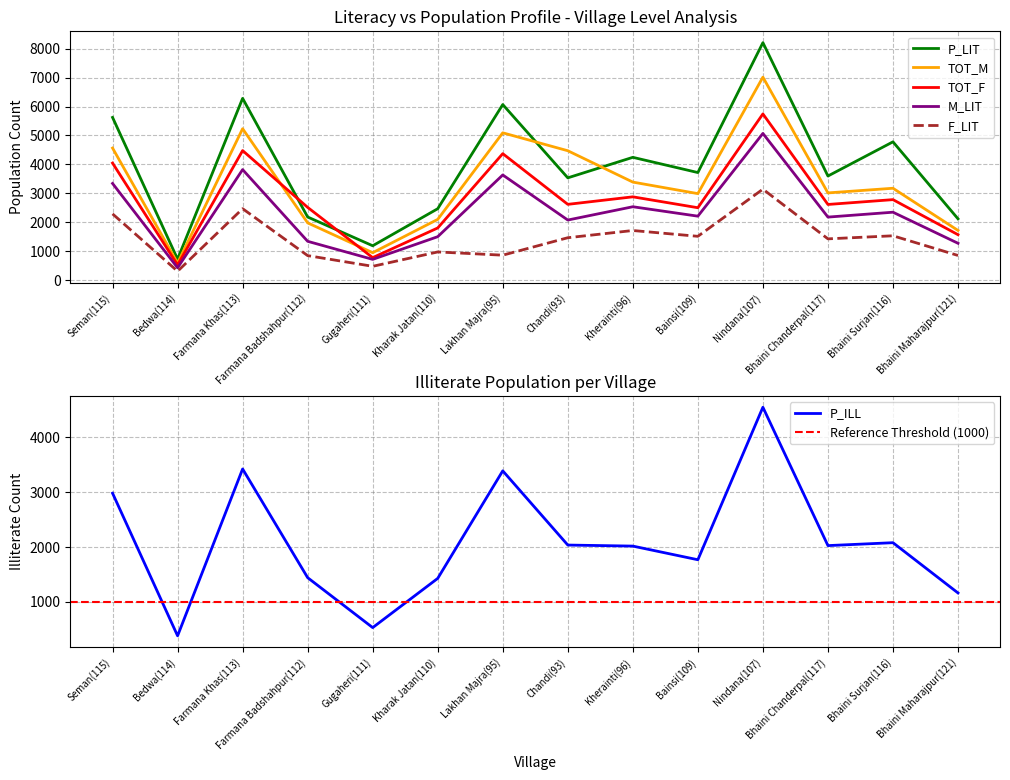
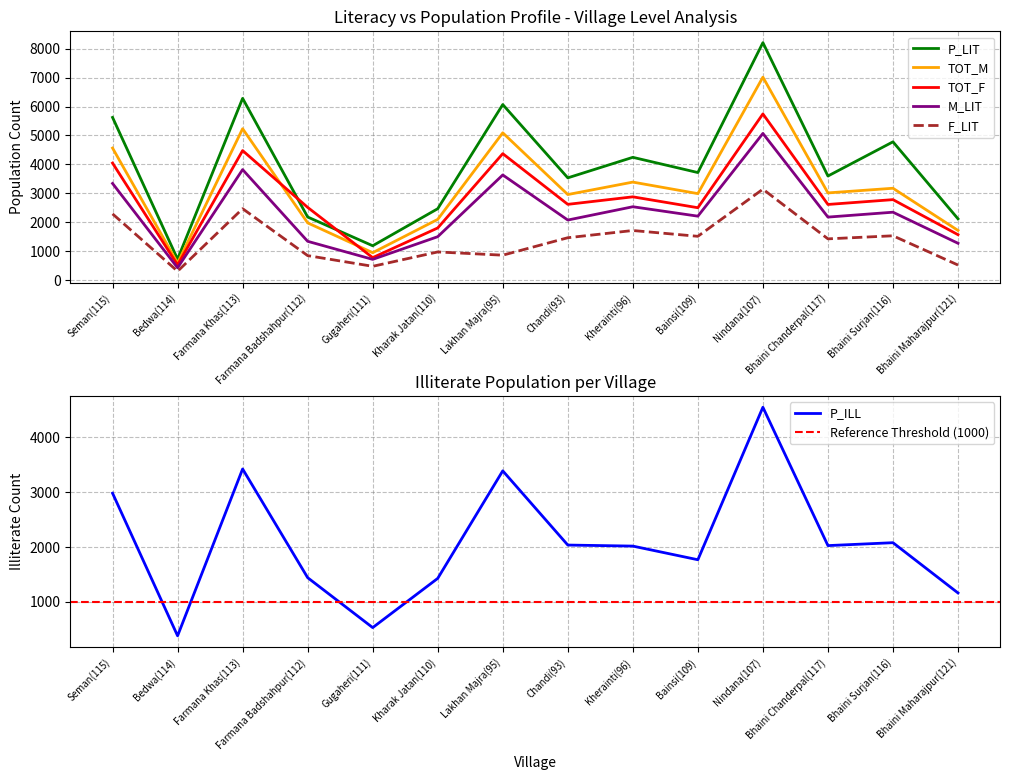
  {
    "Literacy vs Population Profile - Village Level Analysis": {
      "P_LIT": {
        "Seman(115)": 5600,
        "Bedwa(114)": 700,
        "Farmana Khas(113)": 6300,
        "Farmana Badshahpur(112)": 2200,
        "Gugaheri(111)": 1200,
        "Kharak Jatan(110)": 2500,
        "Lakhan Majra(95)": 6100,
        "Chandi(93)": 3500,
        "Kherainti(96)": 4200,
        "Bainsi(109)": 3700,
        "Nindana(107)": 8200,
        "Bhaini Chanderpal(117)": 3600,
        "Bhaini Surjan(116)": 4800,
        "Bhaini Maharajpur(121)": 2100
      },
      "TOT_M": {
        "Seman(115)": 4600,
        "Farmana Khas(113)": 5200,
        "Farmana Badshahpur(112)": 2000,
        "Gugaheri(111)": 900,
        "Kharak Jatan(110)": 2100,
        "Lakhan Majra(95)": 5100,
-       "Chandi(93)": 4500,
+       "Chandi(93)": 3000,
        "Kherainti(96)": 3400,
        "Bainsi(109)": 3000,
        "Nindana(107)": 7000,
        "Bhaini Chanderpal(117)": 3000,
        "Bhaini Surjan(116)": 3200,
        "Bhaini Maharajpur(121)": 1700
      },
      "TOT_F": {
        "Seman(115)": 4000,
        "Farmana Khas(113)": 4500,
        "Farmana Badshahpur(112)": 2500,
        "Kharak Jatan(110)": 1800,
        "Lakhan Majra(95)": 4400,
        "Chandi(93)": 2600,
        "Kherainti(96)": 2900,
        "Bainsi(109)": 2500,
        "Nindana(107)": 5700,
        "Bhaini Chanderpal(117)": 2600,
        "Bhaini Surjan(116)": 2800,
        "Bhaini Maharajpur(121)": 1600
      },
      "M_LIT": {
        "Seman(115)": 3300,
        "Bedwa(114)": 400,
        "Farmana Khas(113)": 3800,
        "Farmana Badshahpur(112)": 1300,
        "Kharak Jatan(110)": 1500,
        "Lakhan Majra(95)": 3600,
        "Chandi(93)": 2100,
        "Kherainti(96)": 2500,
        "Bainsi(109)": 2200,
        "Nindana(107)": 5100,
        "Bhaini Chanderpal(117)": 2200,
        "Bhaini Surjan(116)": 2300,
        "Bhaini Maharajpur(121)": 1300
      },
      "F_LIT": {
        "Seman(115)": 2300,
        "Bedwa(114)": 300,
        "Farmana Khas(113)": 2500,
        "Farmana Badshahpur(112)": 800,
        "Gugaheri(111)": 500,
        "Kharak Jatan(110)": 1000,
        "Lakhan Majra(95)": 900,
        "Chandi(93)": 1500,
        "Kherainti(96)": 1700,
        "Bainsi(109)": 1500,
        "Nindana(107)": 3100,
        "Bhaini Chanderpal(117)": 1400,
        "Bhaini Surjan(116)": 1500,
-       "Bhaini Maharajpur(121)": 800
+       "Bhaini Maharajpur(121)": 500
      }
    },
    "Illiterate Population per Village": {
      "Seman(115)": 3000,
      "Bedwa(114)": 400,
      "Farmana Khas(113)": 3400,
      "Farmana Badshahpur(112)": 1400,
      "Gugaheri(111)": 500,
      "Kharak Jatan(110)": 1400,
      "Lakhan Majra(95)": 3400,
      "Chandi(93)": 2000,
      "Kherainti(96)": 2000,
      "Bainsi(109)": 1800,
      "Nindana(107)": 4600,
      "Bhaini Chanderpal(117)": 2000,
      "Bhaini Surjan(116)": 2100,
      "Bhaini Maharajpur(121)": 1200
    }
  }
